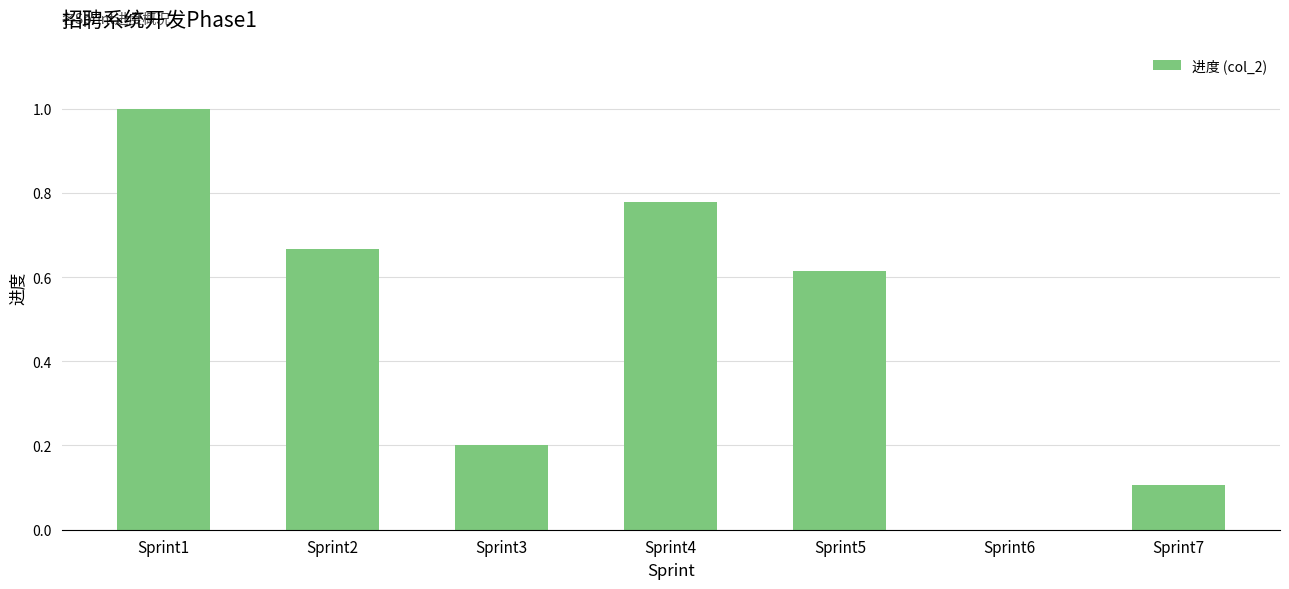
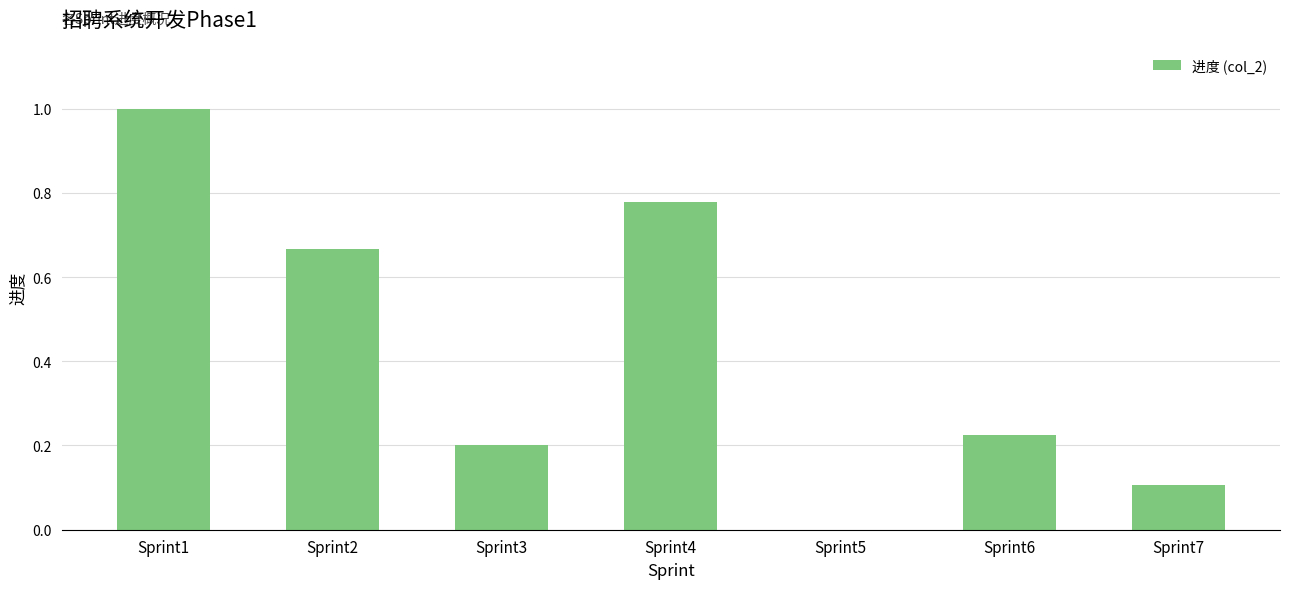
  {
    "Sprint1": 1.00,
    "Sprint2": 0.67,
    "Sprint3": 0.20,
    "Sprint4": 0.78,
-   "Sprint5": 0.61,
-   "Sprint6": 0.00,
+   "Sprint5": 0.00,
+   "Sprint6": 0.22,
    "Sprint7": 0.11
  }
